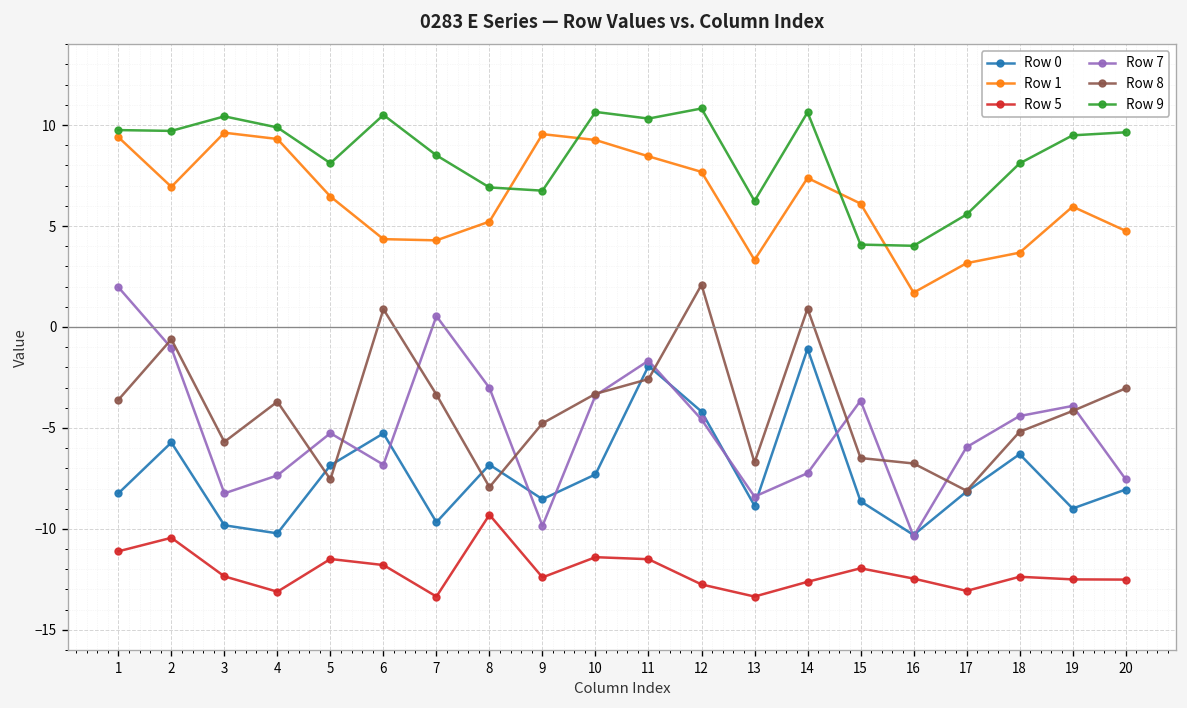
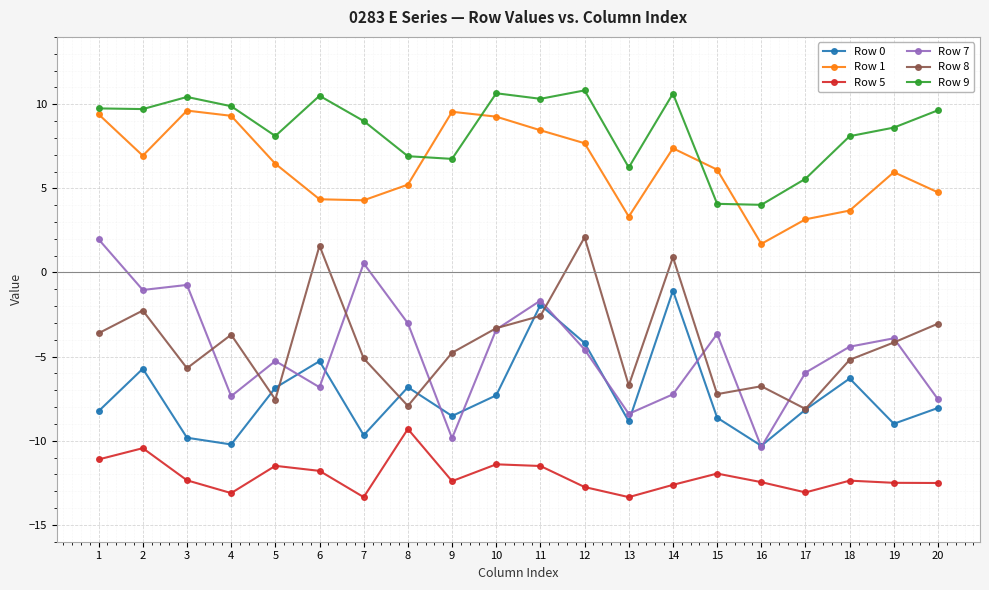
  {
    "Row 0": {
      "1": -8.2,
      "2": -5.7,
      "3": -9.8,
      "4": -10.2,
      "5": -6.9,
      "6": -5.3,
      "7": -9.7,
      "8": -6.8,
      "9": -8.5,
      "10": -7.3,
      "11": -1.9,
      "12": -4.2,
      "13": -8.9,
      "14": -1.1,
      "15": -8.6,
      "18": -6.3,
      "19": -9.0,
      "20": -8.1
    },
    "Row 1": {
      "1": 9.4,
      "2": 6.9,
      "3": 9.6,
      "4": 9.3,
      "5": 6.5,
      "6": 4.4,
      "7": 4.3,
      "8": 5.2,
      "9": 9.6,
      "10": 9.3,
      "11": 8.5,
      "12": 7.7,
      "13": 3.3,
      "14": 7.4,
      "15": 6.1,
      "16": 1.7,
      "17": 3.2,
      "18": 3.7,
      "19": 6.0,
      "20": 4.8
    },
    "Row 5": {
      "1": -11.1,
      "2": -10.4,
      "3": -12.4,
      "4": -13.1,
      "5": -11.5,
      "6": -11.8,
      "7": -13.4,
      "8": -9.3,
      "9": -12.4,
      "10": -11.4,
      "11": -11.5,
      "12": -12.8,
      "13": -13.4,
      "14": -12.6,
      "15": -12.0,
      "16": -12.5,
      "17": -13.1,
      "18": -12.4,
      "19": -12.5,
      "20": -12.5
    },
    "Row 7": {
      "1": 2.0,
      "2": -1.0,
-     "3": -8.2,
+     "3": -0.7,
      "4": -7.4,
      "5": -5.3,
      "6": -6.8,
      "7": 0.5,
      "8": -3.0,
      "9": -9.9,
      "11": -1.7,
      "12": -4.6,
      "13": -8.4,
      "14": -7.2,
      "15": -3.7,
      "17": -6.0,
      "18": -4.4,
      "19": -3.9,
      "20": -7.5
    },
    "Row 8": {
      "1": -3.6,
-     "2": -0.6,
+     "2": -2.3,
      "3": -5.7,
      "4": -3.7,
      "5": -7.6,
-     "6": 0.9,
-     "7": -3.4,
+     "6": 1.6,
+     "7": -5.1,
      "8": -7.9,
      "9": -4.8,
      "11": -2.6,
      "12": 2.1,
      "13": -6.7,
      "14": 0.9,
-     "15": -6.5,
+     "15": -7.2,
      "16": -6.8,
      "18": -5.2,
      "19": -4.2,
      "20": -3.0
    },
    "Row 9": {
      "1": 9.8,
      "2": 9.7,
      "3": 10.4,
      "4": 9.9,
      "5": 8.1,
      "6": 10.5,
-     "7": 8.5,
+     "7": 9.0,
      "8": 6.9,
      "9": 6.8,
      "10": 10.7,
      "11": 10.3,
      "12": 10.8,
      "13": 6.2,
      "14": 10.6,
      "15": 4.1,
      "16": 4.0,
      "17": 5.6,
      "18": 8.1,
-     "19": 9.5,
+     "19": 8.6,
      "20": 9.6
    }
  }
